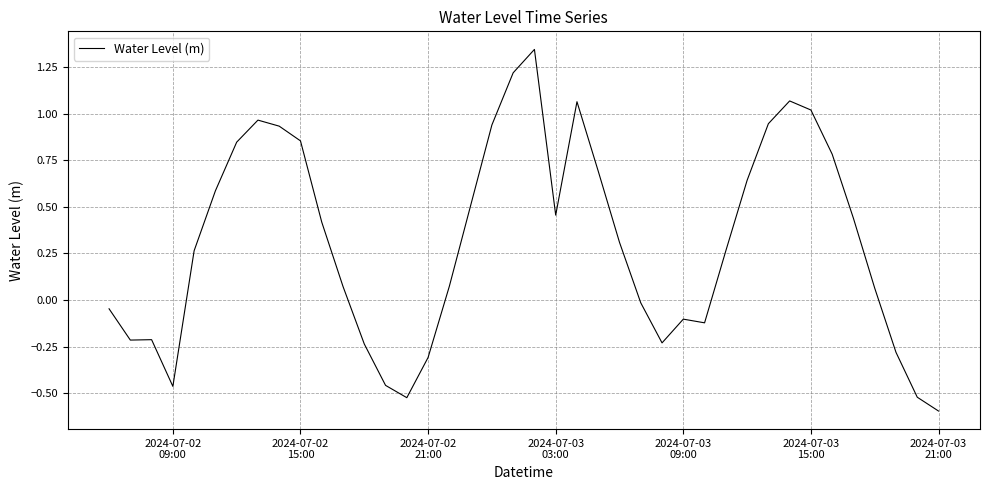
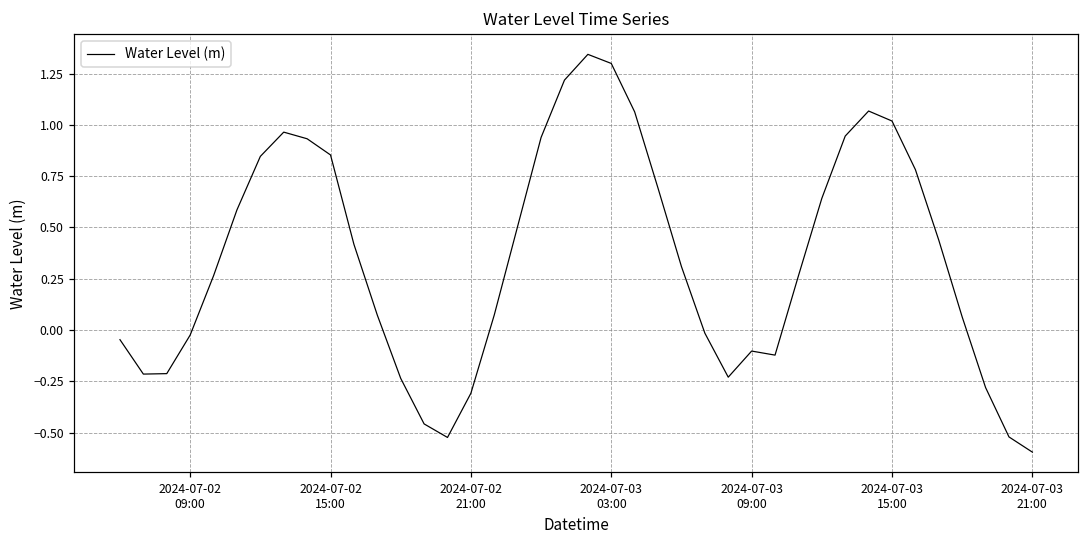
  {
-   "2024-07-02 09:00": -0.46,
+   "2024-07-02 09:00": -0.02,
    "2024-07-02 15:00": 0.85,
    "2024-07-02 21:00": -0.31,
-   "2024-07-03 03:00": 0.46,
+   "2024-07-03 03:00": 1.30,
    "2024-07-03 09:00": -0.10,
    "2024-07-03 15:00": 1.02,
    "2024-07-03 21:00": -0.59
  }
